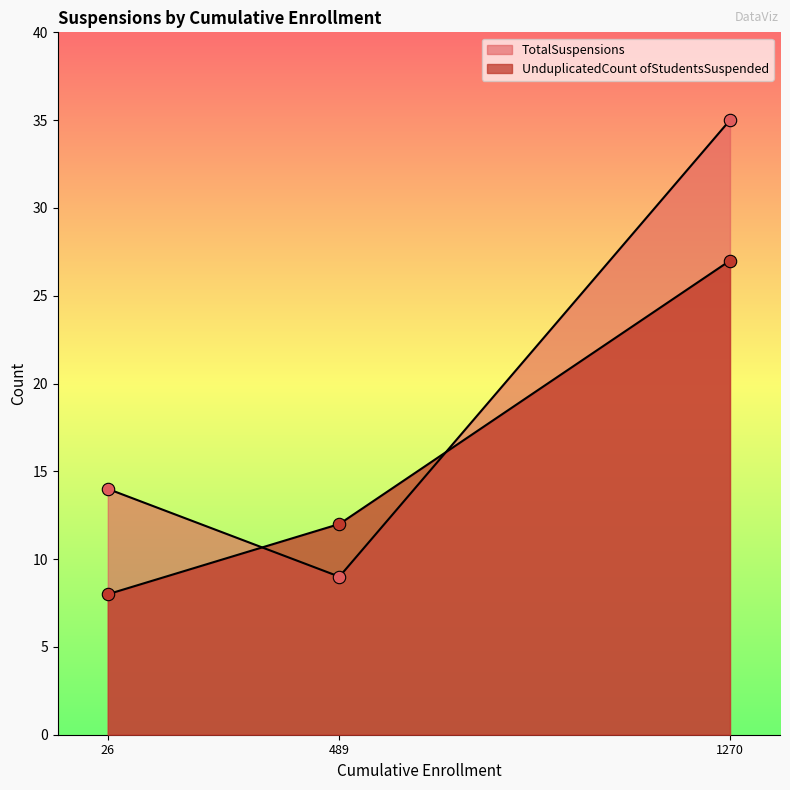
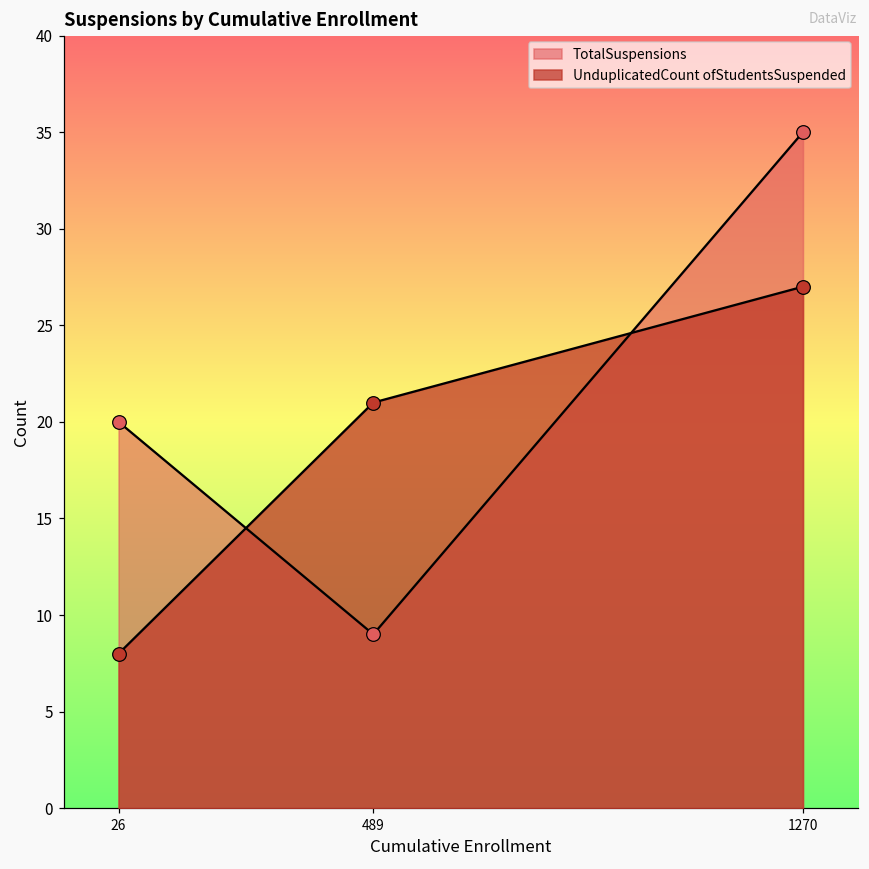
  {
    "TotalSuspensions": {
-     "26": 14,
+     "26": 20,
      "489": 9,
      "1270": 35
    },
    "UnduplicatedCount ofStudentsSuspended": {
      "26": 8,
-     "489": 12,
+     "489": 21,
      "1270": 27
    }
  }
